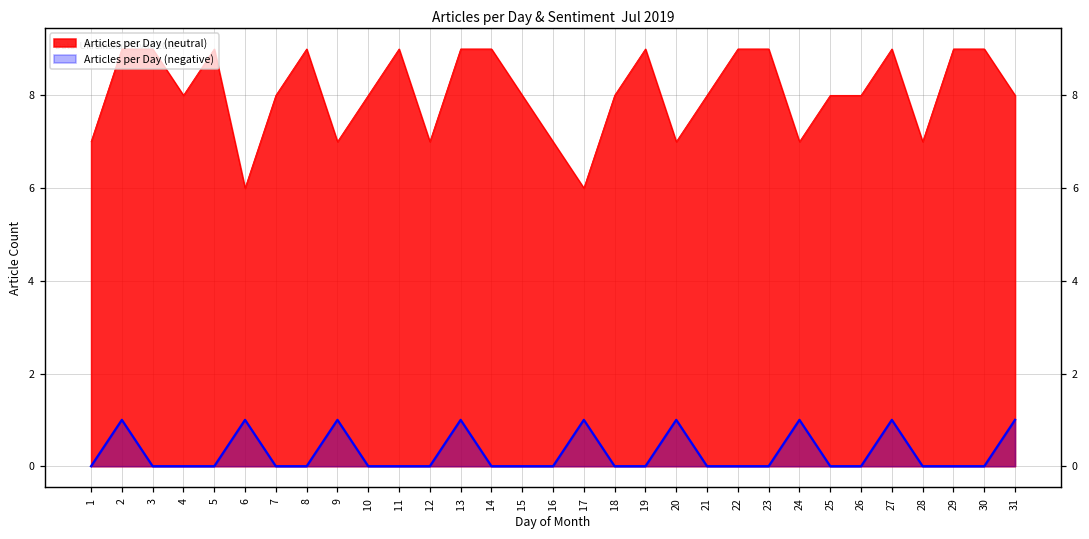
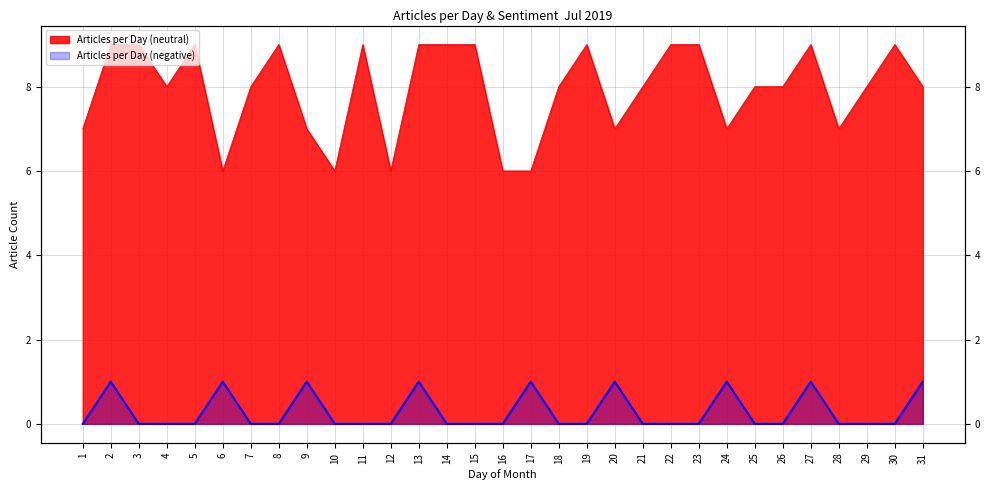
  {
    "Articles per Day (neutral)": {
      "1": 7,
      "4": 8,
      "6": 6,
      "7": 8,
      "8": 9,
      "9": 7,
-     "10": 8,
+     "10": 6,
      "11": 9,
-     "12": 7,
+     "12": 6,
      "13": 9,
      "14": 9,
-     "15": 8,
-     "16": 7,
+     "15": 9,
+     "16": 6,
      "17": 6,
      "18": 8,
      "19": 9,
      "20": 7,
      "21": 8,
      "22": 9,
      "23": 9,
      "24": 7,
      "25": 8,
      "26": 8,
      "27": 9,
      "28": 7,
-     "29": 9,
+     "29": 8,
      "30": 9,
      "31": 8
    },
    "Articles per Day (negative)": {
      "1": 0,
      "2": 1,
      "3": 0,
      "4": 0,
      "5": 0,
      "6": 1,
      "7": 0,
      "8": 0,
      "9": 1,
      "10": 0,
      "11": 0,
      "12": 0,
      "13": 1,
      "14": 0,
      "15": 0,
      "16": 0,
      "17": 1,
      "18": 0,
      "19": 0,
      "20": 1,
      "21": 0,
      "22": 0,
      "23": 0,
      "24": 1,
      "25": 0,
      "26": 0,
      "27": 1,
      "28": 0,
      "29": 0,
      "30": 0,
      "31": 1
    }
  }
